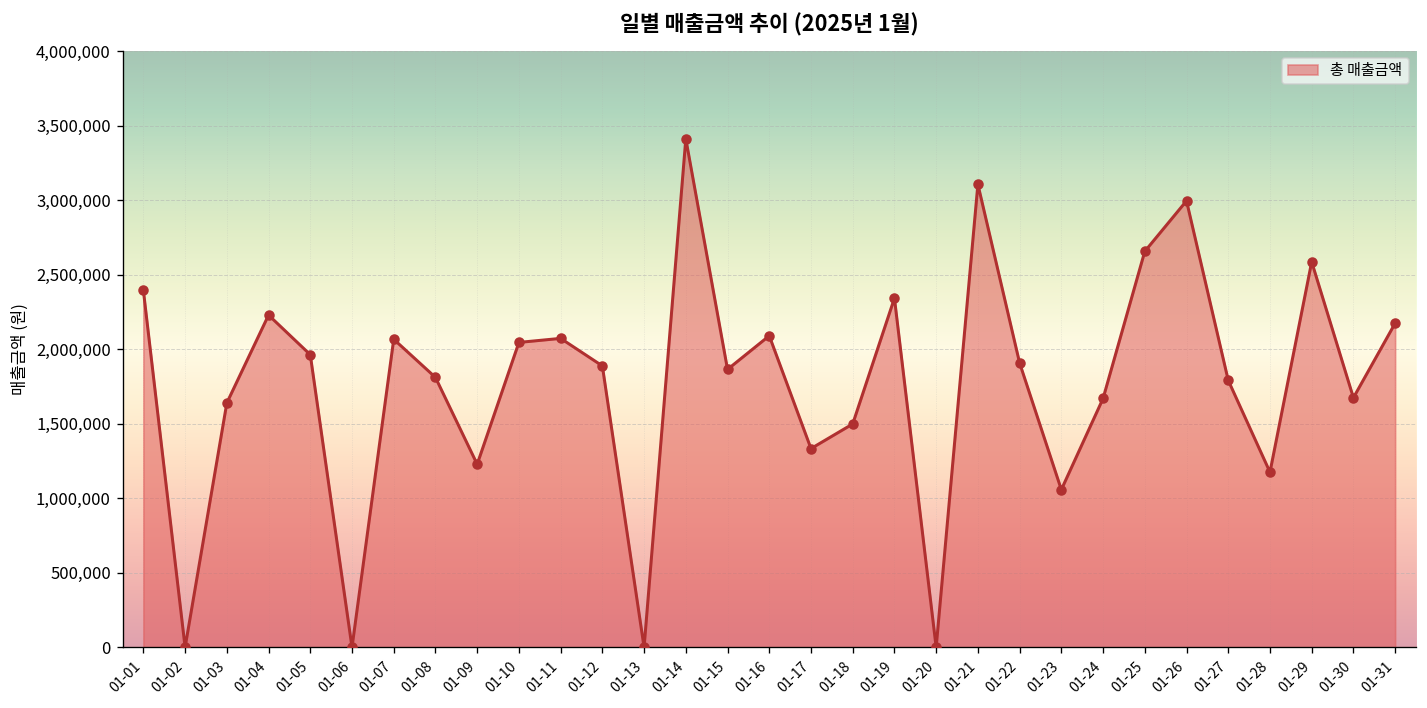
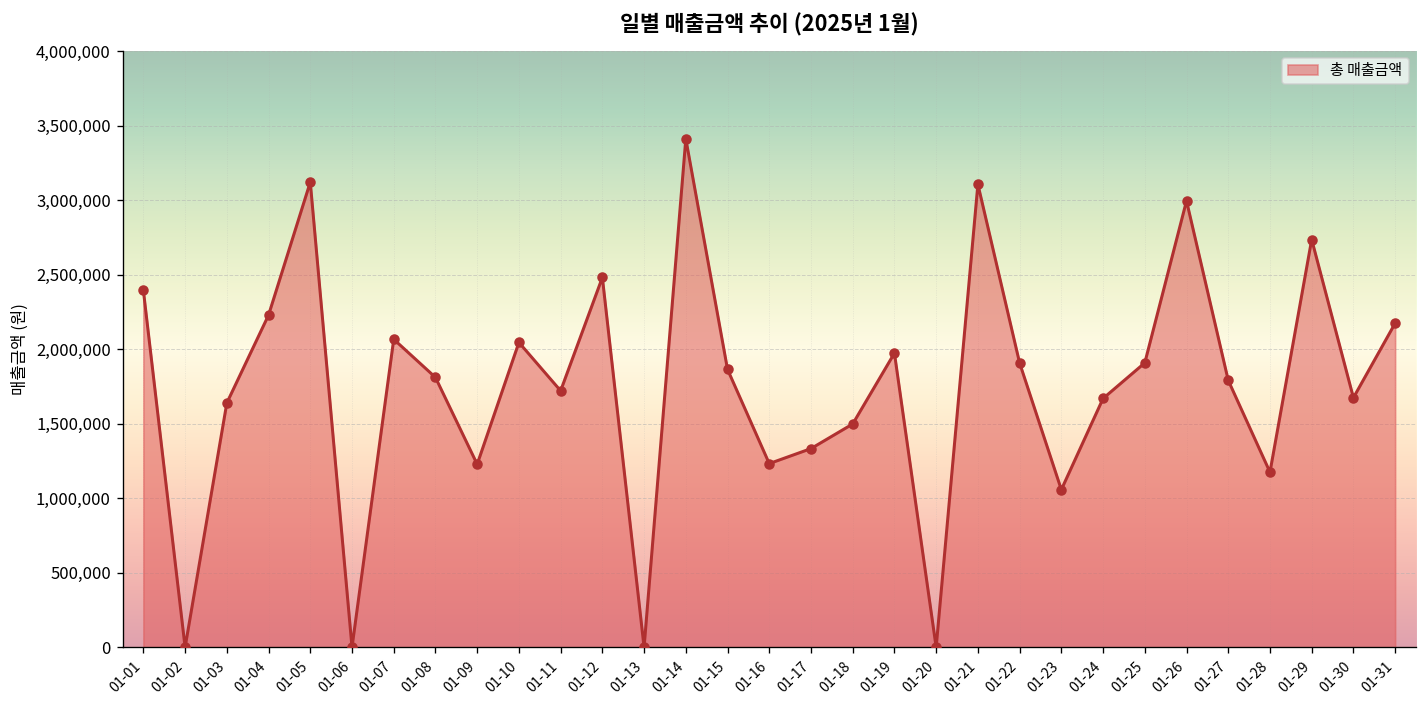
  {
    "01-01": "2,390,000",
    "01-02": "0",
    "01-03": "1,640,000",
    "01-04": "2,230,000",
-   "01-05": "1,960,000",
+   "01-05": "3,120,000",
    "01-06": "0",
    "01-07": "2,070,000",
    "01-08": "1,810,000",
    "01-09": "1,230,000",
    "01-10": "2,050,000",
-   "01-11": "2,070,000",
-   "01-12": "1,890,000",
+   "01-11": "1,720,000",
+   "01-12": "2,480,000",
    "01-13": "0",
    "01-14": "3,410,000",
    "01-15": "1,860,000",
-   "01-16": "2,090,000",
+   "01-16": "1,230,000",
    "01-17": "1,330,000",
    "01-18": "1,500,000",
-   "01-19": "2,340,000",
+   "01-19": "1,970,000",
    "01-20": "0",
    "01-21": "3,110,000",
    "01-22": "1,910,000",
    "01-23": "1,060,000",
    "01-24": "1,670,000",
-   "01-25": "2,660,000",
+   "01-25": "1,910,000",
    "01-26": "2,990,000",
    "01-27": "1,790,000",
    "01-28": "1,180,000",
-   "01-29": "2,590,000",
+   "01-29": "2,740,000",
    "01-30": "1,670,000",
    "01-31": "2,170,000"
  }
